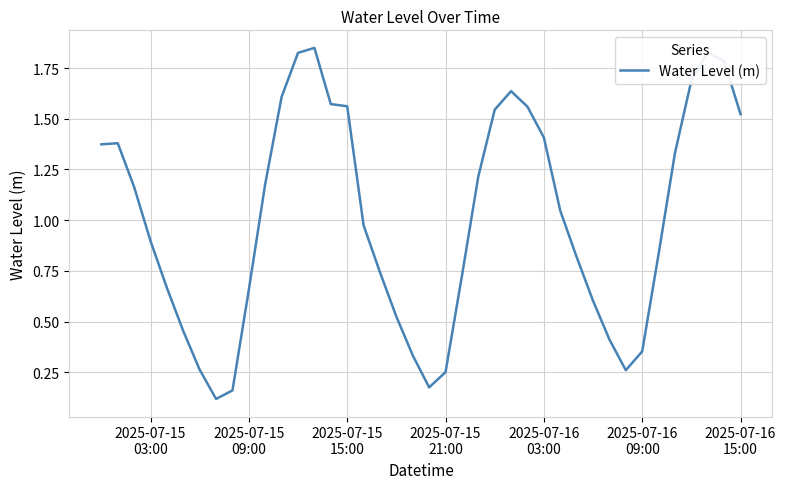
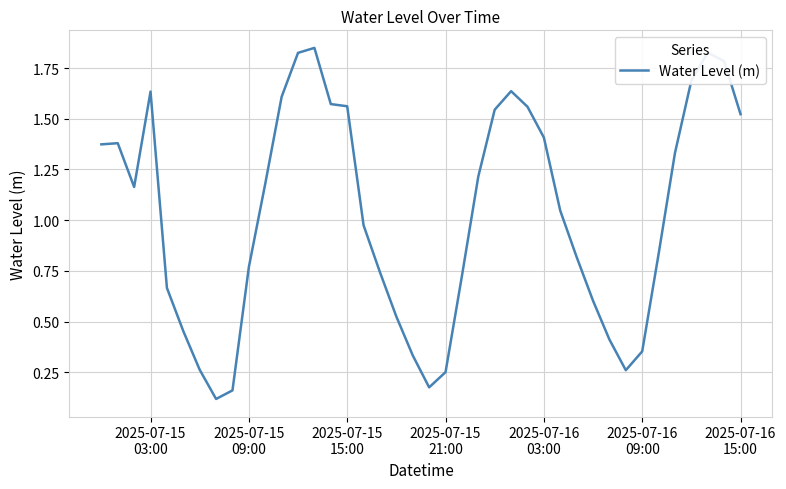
  {
-   "2025-07-15 03:00": 0.90,
-   "2025-07-15 09:00": 0.66,
+   "2025-07-15 03:00": 1.63,
+   "2025-07-15 09:00": 0.77,
    "2025-07-15 15:00": 1.56,
    "2025-07-15 21:00": 0.25,
    "2025-07-16 03:00": 1.41,
    "2025-07-16 09:00": 0.35,
    "2025-07-16 15:00": 1.52
  }
